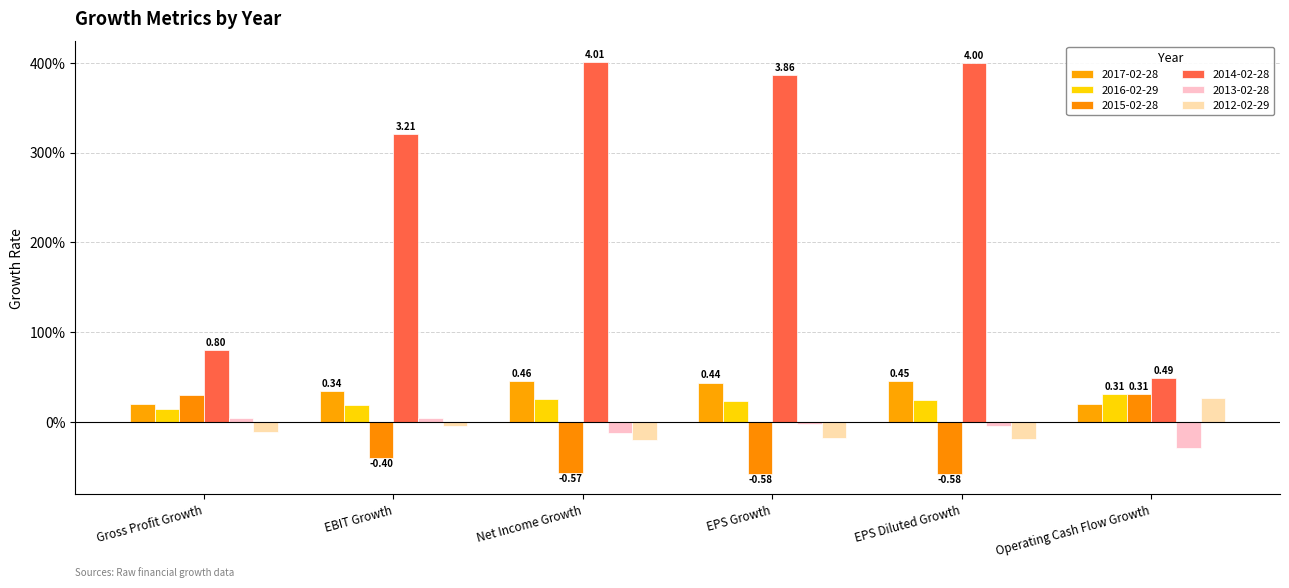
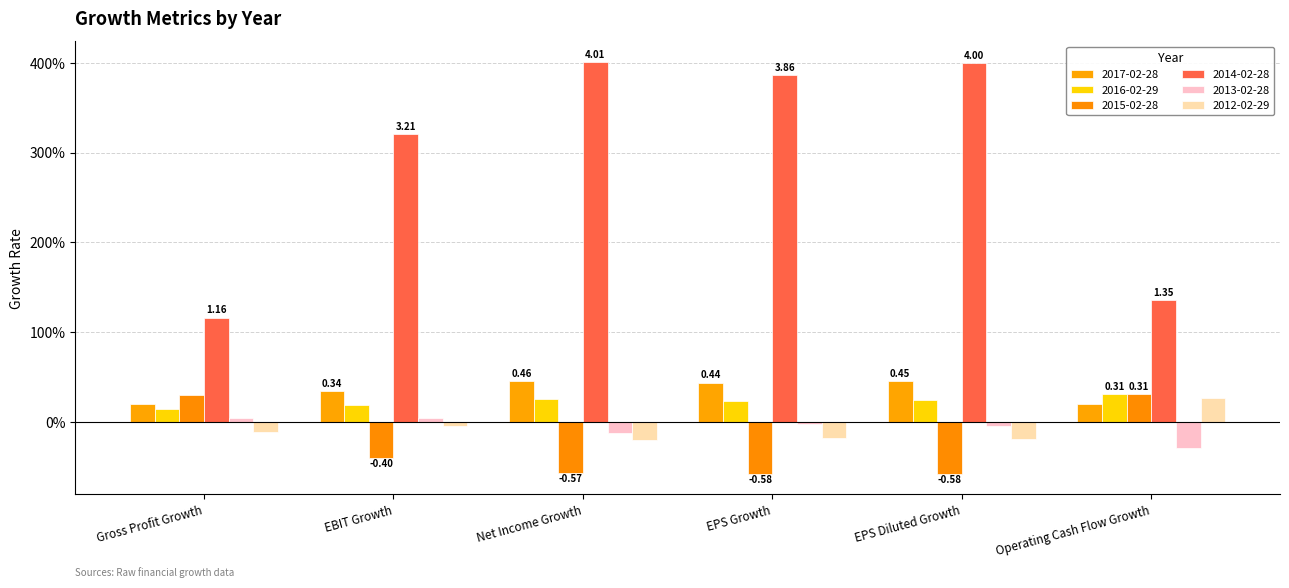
  {
    "2014-02-28": {
-     "Gross Profit Growth": 0.80,
+     "Gross Profit Growth": 1.16,
      "EBIT Growth": 3.21,
      "Net Income Growth": 4.01,
      "EPS Growth": 3.86,
      "EPS Diluted Growth": 4.00,
-     "Operating Cash Flow Growth": 0.49
+     "Operating Cash Flow Growth": 1.35
    }
  }
